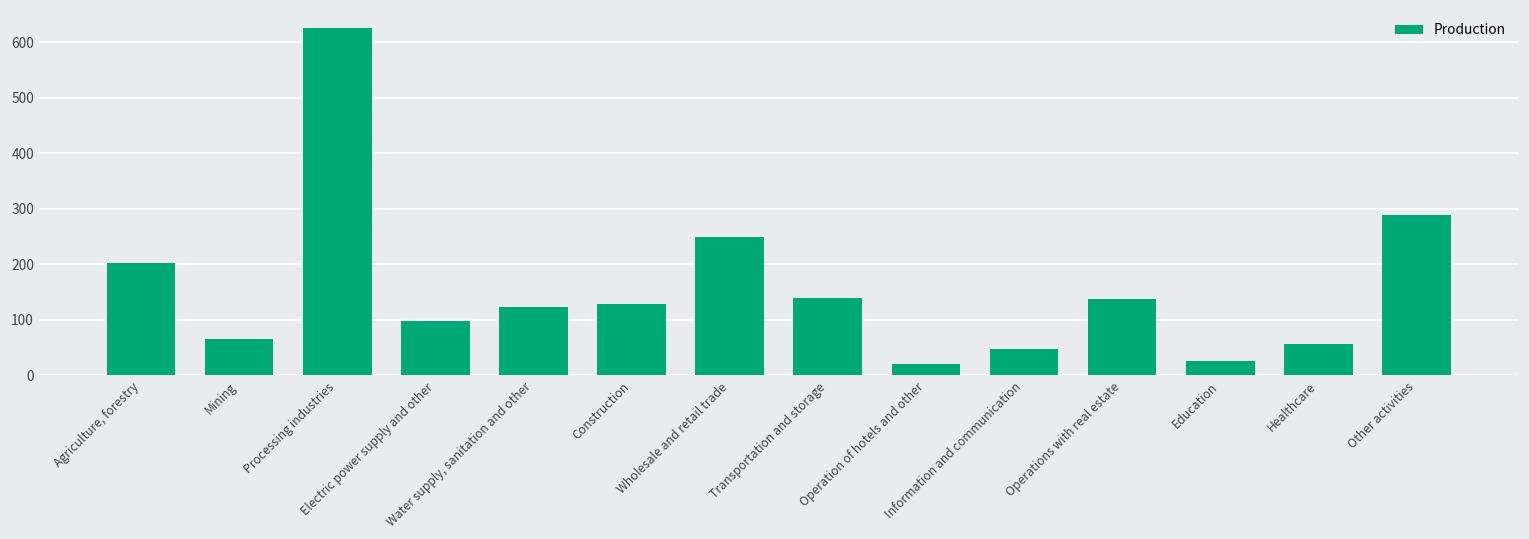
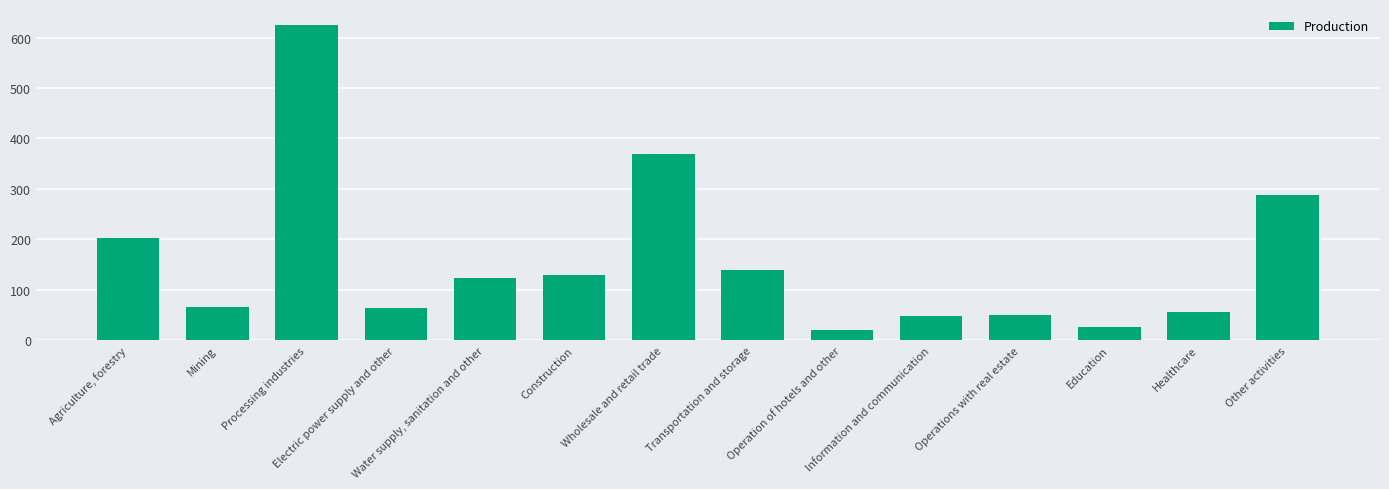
  {
    "Agriculture, forestry": 200,
    "Mining": 70,
    "Processing industries": 630,
-   "Electric power supply and other": 100,
+   "Electric power supply and other": 60,
    "Water supply, sanitation and other": 120,
    "Construction": 130,
-   "Wholesale and retail trade": 250,
+   "Wholesale and retail trade": 370,
    "Transportation and storage": 140,
    "Operation of hotels and other": 20,
    "Information and communication": 50,
-   "Operations with real estate": 140,
+   "Operations with real estate": 50,
    "Education": 30,
    "Healthcare": 60,
    "Other activities": 290
  }
